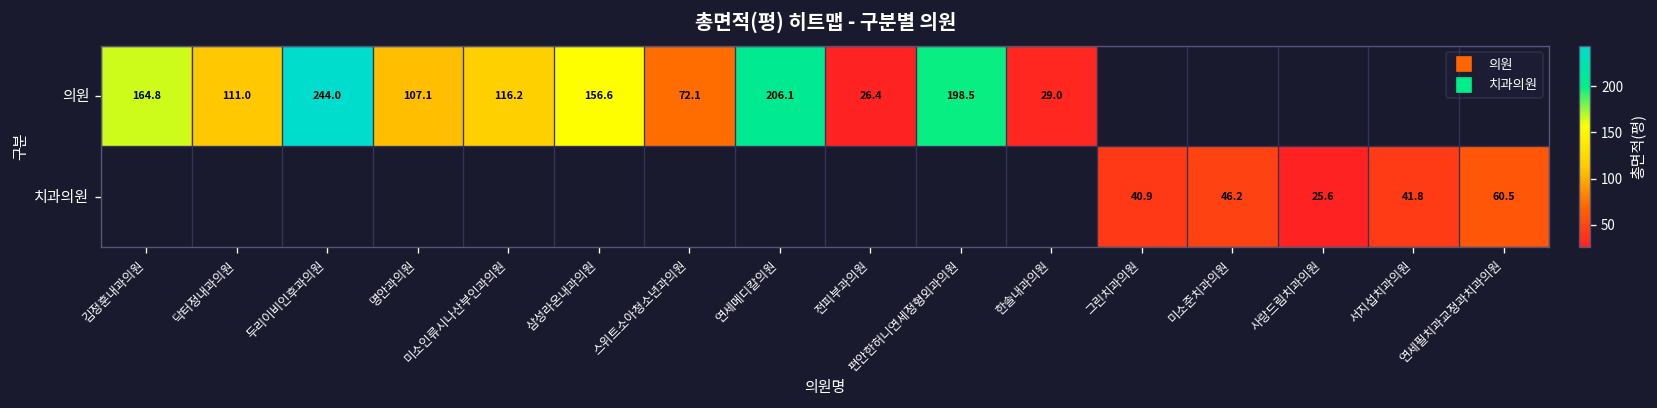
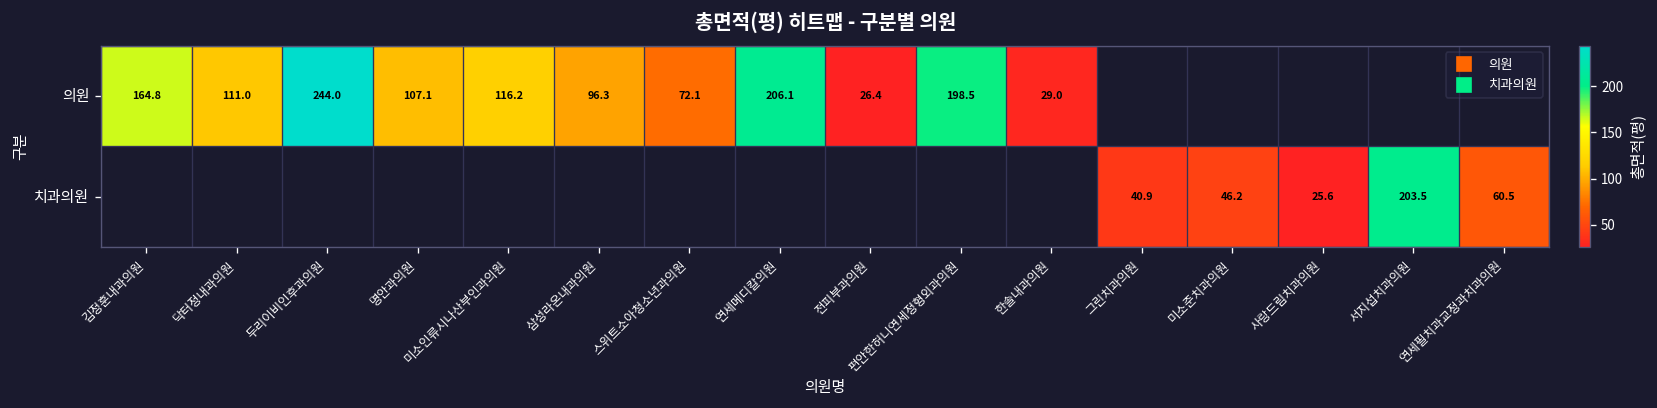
  {
    "의원": {
      "김정훈내과의원": 164.8,
      "닥터정내과의원": 111.0,
      "두리이비인후과의원": 244.0,
      "명안과의원": 107.1,
      "미소인류시나산부인과의원": 116.2,
-     "삼성라온내과의원": 156.6,
+     "삼성라온내과의원": 96.3,
      "스위트소아청소년과의원": 72.1,
      "연세메디칼의원": 206.1,
      "전피부과의원": 26.4,
      "편안한허니연세정형외과의원": 198.5,
      "한솔내과의원": 29.0
    },
    "치과의원": {
      "그린치과의원": 40.9,
      "미소준치과의원": 46.2,
      "사랑드림치과의원": 25.6,
-     "서지섭치과의원": 41.8,
+     "서지섭치과의원": 203.5,
      "연세필치과교정과치과의원": 60.5
    }
  }
